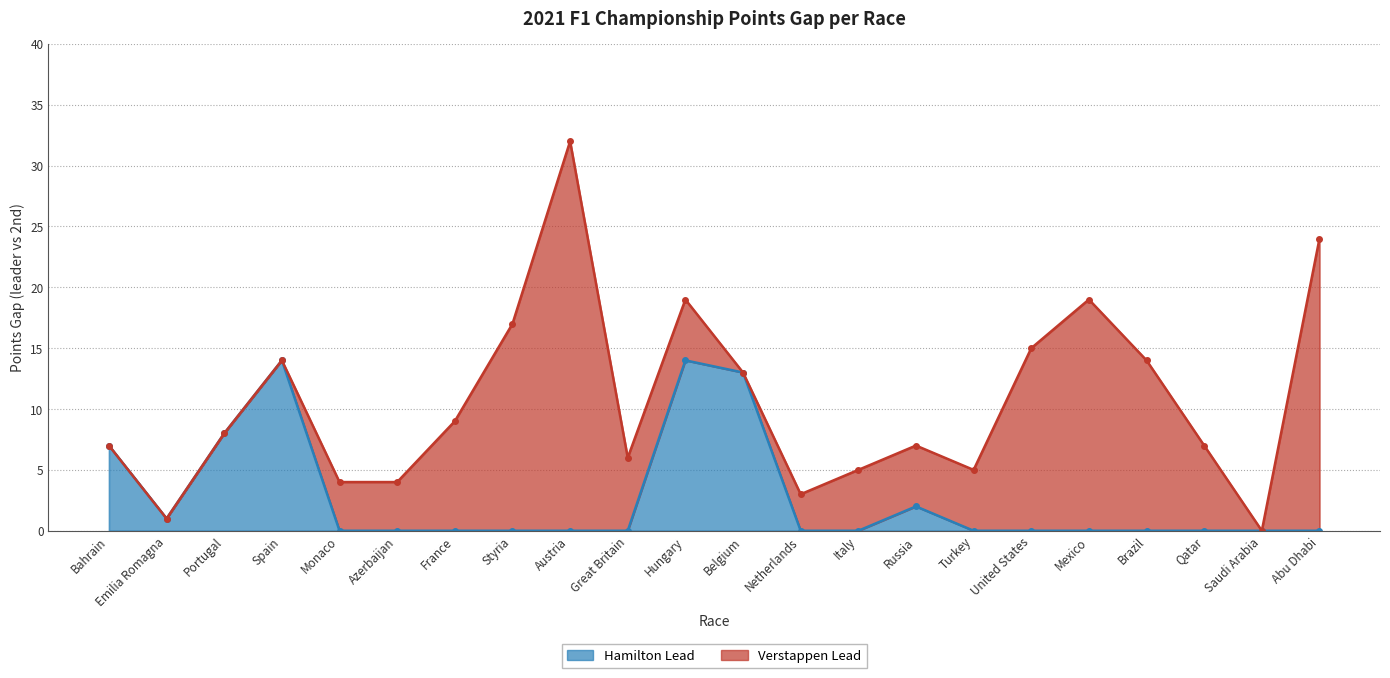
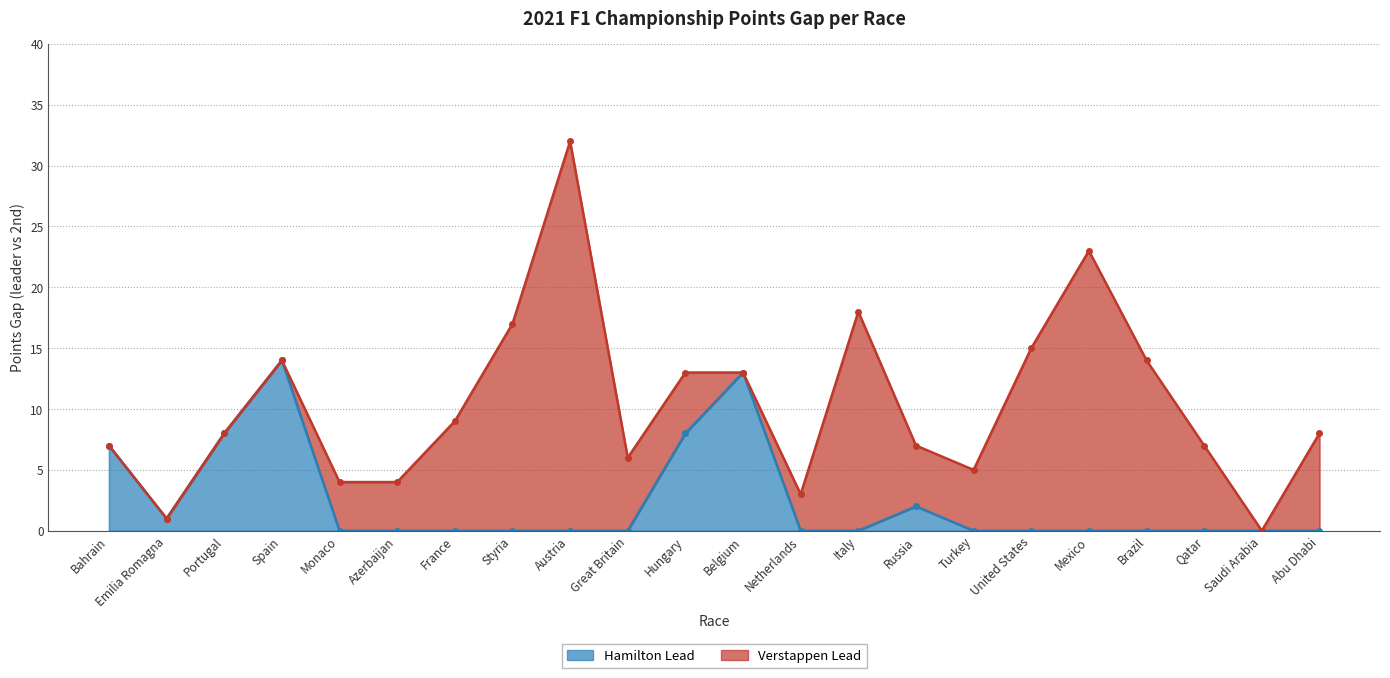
  {
    "Hamilton Lead": {
      "Monaco": 0,
      "Azerbaijan": 0,
      "France": 0,
      "Styria": 0,
      "Austria": 0,
      "Great Britain": 0,
-     "Hungary": 14,
+     "Hungary": 8,
      "Netherlands": 0,
      "Italy": 0,
      "Russia": 2,
      "Turkey": 0,
      "United States": 0,
      "Mexico": 0,
      "Brazil": 0,
      "Qatar": 0,
      "Abu Dhabi": 0
    },
    "Verstappen Lead": {
      "Monaco": 4,
      "Azerbaijan": 4,
      "France": 9,
      "Styria": 17,
      "Austria": 32,
      "Great Britain": 6,
      "Netherlands": 3,
-     "Italy": 5,
+     "Italy": 18,
      "Russia": 7,
      "Turkey": 5,
      "United States": 15,
-     "Mexico": 19,
+     "Mexico": 23,
      "Brazil": 14,
      "Qatar": 7,
-     "Abu Dhabi": 24
+     "Abu Dhabi": 8
    }
  }
